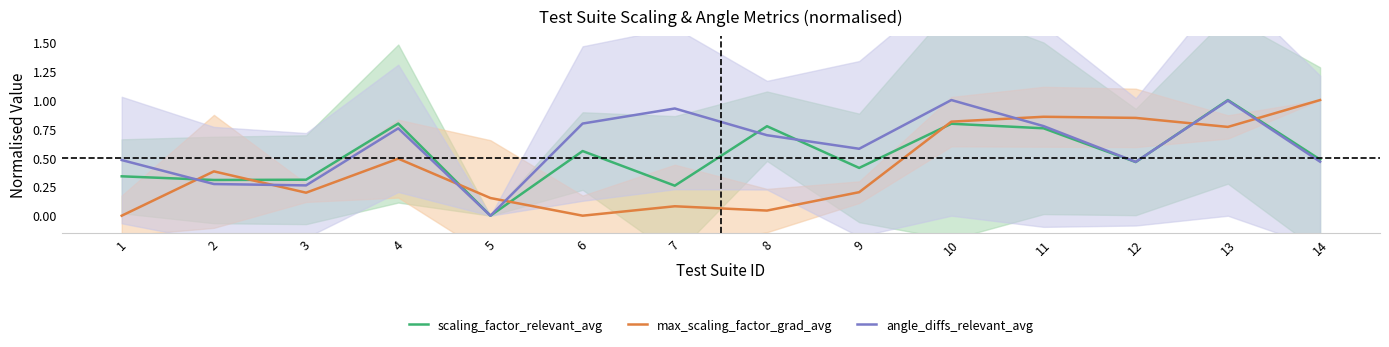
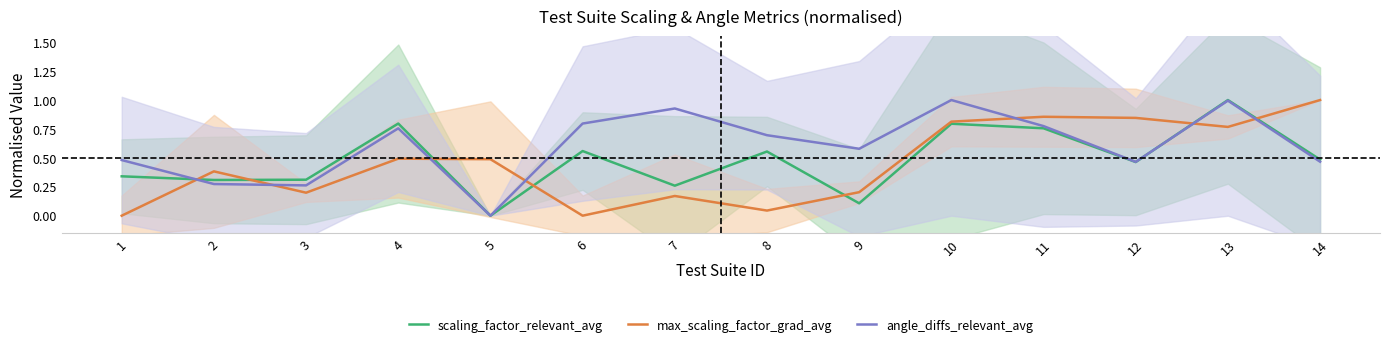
  {
    "scaling_factor_relevant_avg": {
      "1": 0.34,
      "2": 0.31,
      "3": 0.31,
      "4": 0.80,
      "6": 0.56,
      "7": 0.26,
-     "8": 0.77,
-     "9": 0.41
+     "8": 0.55,
+     "9": 0.11
    },
    "max_scaling_factor_grad_avg": {
      "1": 0.00,
      "2": 0.38,
      "3": 0.20,
      "4": 0.49,
-     "5": 0.15,
+     "5": 0.49,
      "6": 0.00,
-     "7": 0.08,
+     "7": 0.17,
      "8": 0.04,
      "9": 0.20,
      "11": 0.86,
      "12": 0.85,
      "13": 0.77
    },
    "angle_diffs_relevant_avg": {
      "1": 0.48,
      "2": 0.27,
      "4": 0.76,
      "6": 0.80,
      "7": 0.93,
      "8": 0.70,
      "10": 1.00
    }
  }
